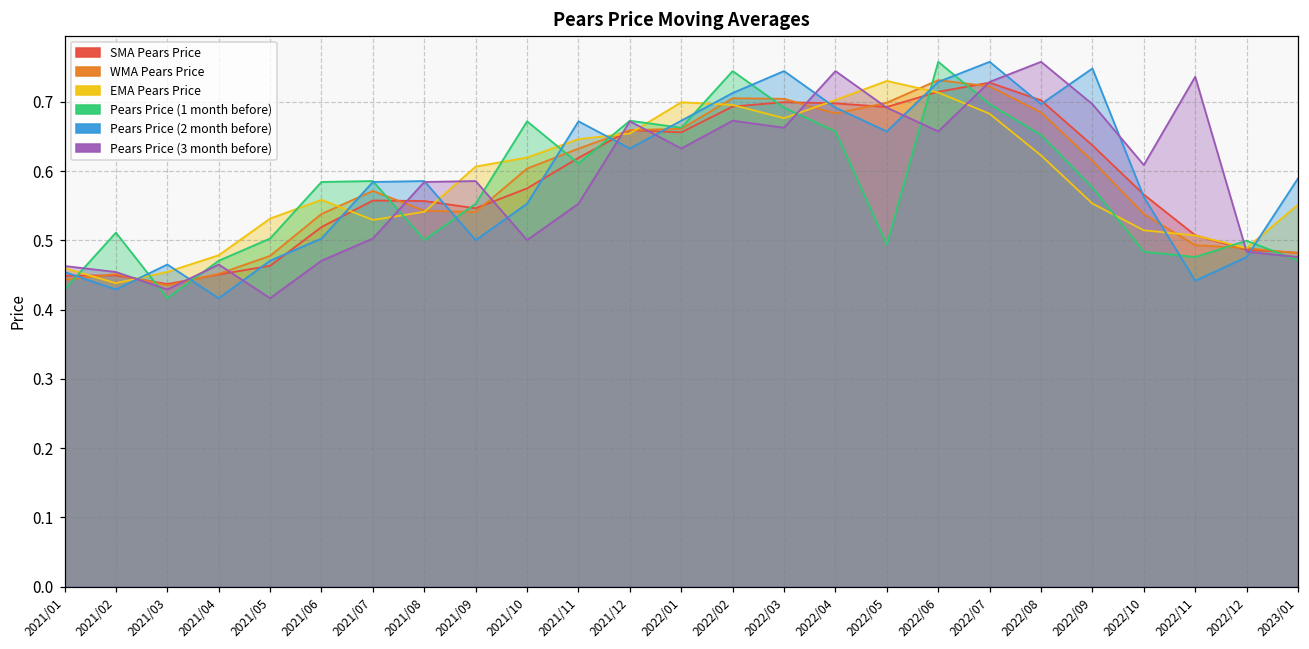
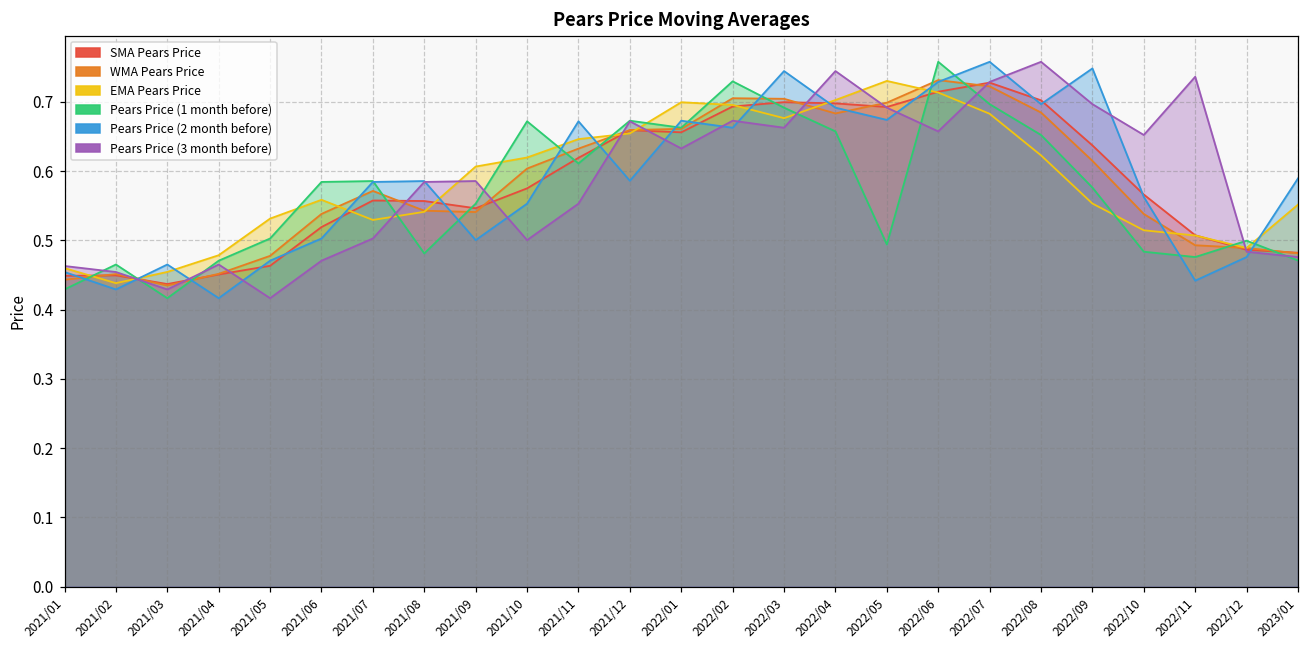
  {
    "Pears Price (1 month before)": {
      "2021/01": 0.43,
-     "2021/02": 0.51,
+     "2021/02": 0.47,
      "2021/03": 0.42,
      "2021/04": 0.47,
      "2021/05": 0.50,
      "2021/06": 0.58,
-     "2021/08": 0.50,
+     "2021/08": 0.48,
      "2021/09": 0.55,
      "2021/10": 0.67,
      "2021/11": 0.61,
-     "2022/02": 0.74,
+     "2022/02": 0.73,
      "2022/03": 0.69,
      "2022/04": 0.66,
      "2022/05": 0.49,
      "2022/06": 0.76,
      "2022/07": 0.70,
      "2022/08": 0.65,
      "2022/09": 0.58,
      "2022/10": 0.48,
      "2022/11": 0.48,
      "2022/12": 0.50,
      "2023/01": 0.47
    },
    "Pears Price (2 month before)": {
      "2021/01": 0.45,
      "2021/02": 0.43,
      "2021/03": 0.47,
      "2021/04": 0.42,
      "2021/05": 0.47,
      "2021/06": 0.50,
      "2021/09": 0.50,
      "2021/10": 0.55,
      "2021/11": 0.67,
-     "2021/12": 0.63,
+     "2021/12": 0.59,
      "2022/01": 0.67,
-     "2022/02": 0.71,
+     "2022/02": 0.66,
      "2022/03": 0.74,
      "2022/04": 0.69,
-     "2022/05": 0.66,
+     "2022/05": 0.67,
      "2022/07": 0.76,
      "2022/08": 0.70,
      "2022/09": 0.75,
      "2022/11": 0.44,
      "2022/12": 0.48,
      "2023/01": 0.59
    },
    "Pears Price (3 month before)": {
      "2021/03": 0.43,
      "2021/04": 0.47,
      "2021/05": 0.42,
      "2021/06": 0.47,
      "2021/07": 0.50,
      "2021/09": 0.59,
      "2021/10": 0.50,
      "2021/11": 0.55,
      "2022/01": 0.63,
      "2022/02": 0.67,
      "2022/03": 0.66,
      "2022/04": 0.74,
      "2022/06": 0.66,
      "2022/08": 0.76,
      "2022/09": 0.70,
-     "2022/10": 0.61,
+     "2022/10": 0.65,
      "2022/11": 0.74,
      "2023/01": 0.48
    }
  }
